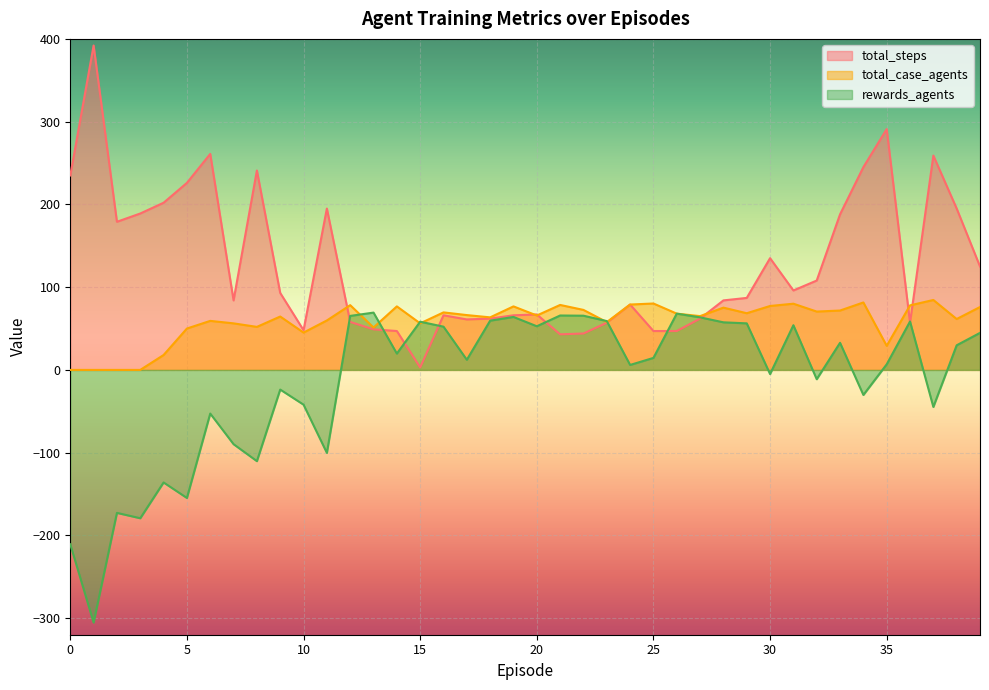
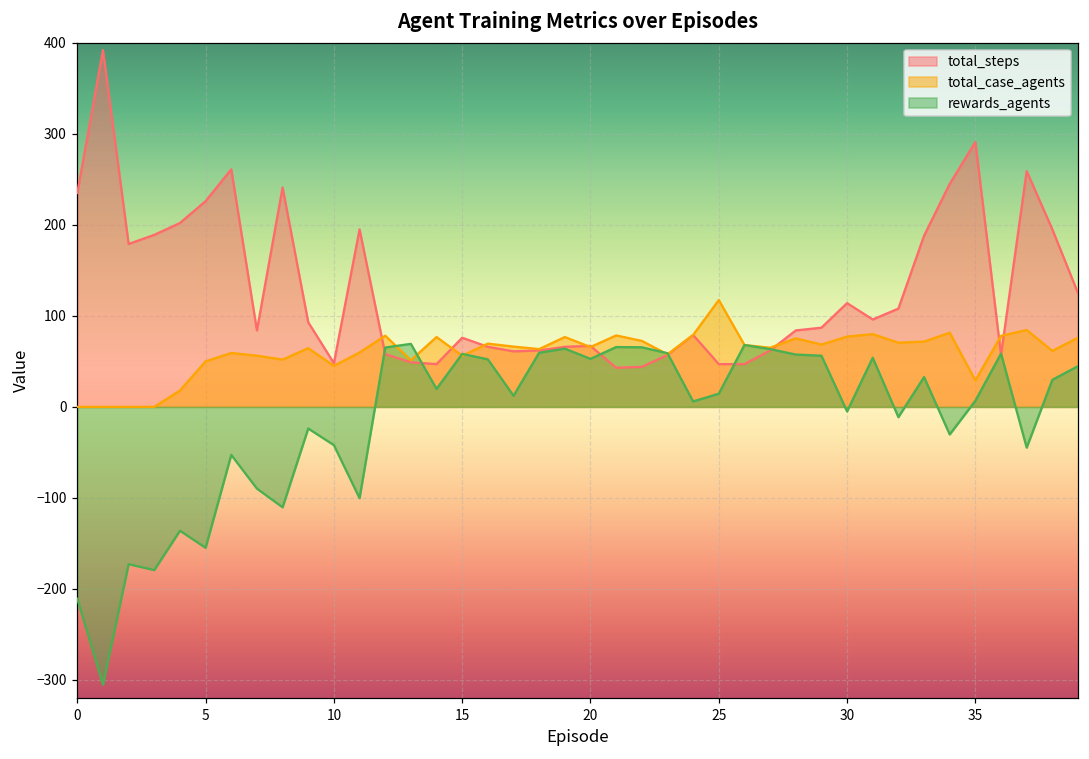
  {
    "total_steps": {
      "0": 240,
      "5": 230,
-     "15": 0,
+     "15": 80,
      "25": 50,
-     "30": 140,
+     "30": 110,
      "35": 290
    },
    "total_case_agents": {
      "5": 50,
-     "25": 80,
+     "25": 120,
      "30": 80,
      "35": 30
    }
  }
